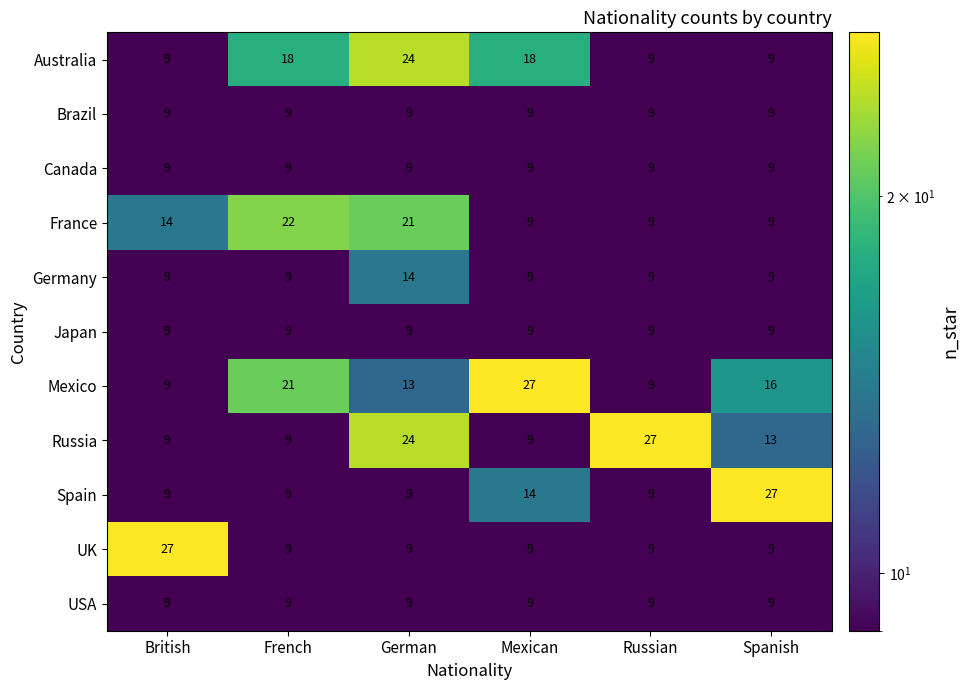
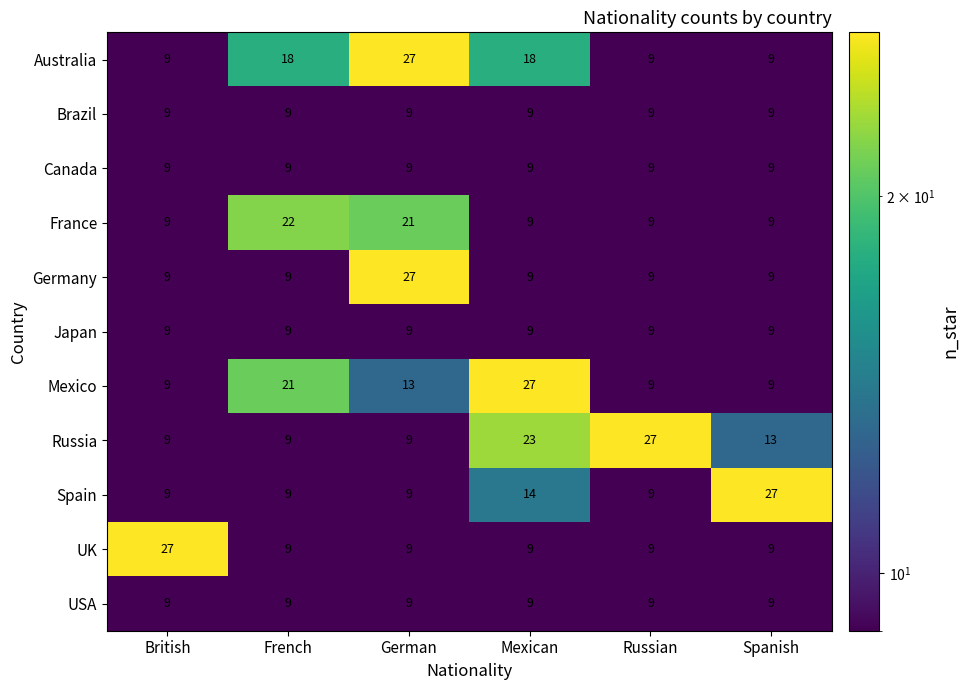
  {
    "Australia": {
      "British": 9,
      "French": 18,
-     "German": 24,
+     "German": 27,
      "Mexican": 18,
      "Russian": 9,
      "Spanish": 9
    },
    "Brazil": {
      "British": 9,
      "French": 9,
      "German": 9,
      "Mexican": 9,
      "Russian": 9,
      "Spanish": 9
    },
    "Canada": {
      "British": 9,
      "French": 9,
      "German": 9,
      "Mexican": 9,
      "Russian": 9,
      "Spanish": 9
    },
    "France": {
-     "British": 14,
+     "British": 9,
      "French": 22,
      "German": 21,
      "Mexican": 9,
      "Russian": 9,
      "Spanish": 9
    },
    "Germany": {
      "British": 9,
      "French": 9,
-     "German": 14,
+     "German": 27,
      "Mexican": 9,
      "Russian": 9,
      "Spanish": 9
    },
    "Japan": {
      "British": 9,
      "French": 9,
      "German": 9,
      "Mexican": 9,
      "Russian": 9,
      "Spanish": 9
    },
    "Mexico": {
      "British": 9,
      "French": 21,
      "German": 13,
      "Mexican": 27,
      "Russian": 9,
-     "Spanish": 16
+     "Spanish": 9
    },
    "Russia": {
      "British": 9,
      "French": 9,
-     "German": 24,
-     "Mexican": 9,
+     "German": 9,
+     "Mexican": 23,
      "Russian": 27,
      "Spanish": 13
    },
    "Spain": {
      "British": 9,
      "French": 9,
      "German": 9,
      "Mexican": 14,
      "Russian": 9,
      "Spanish": 27
    },
    "UK": {
      "British": 27,
      "French": 9,
      "German": 9,
      "Mexican": 9,
      "Russian": 9,
      "Spanish": 9
    },
    "USA": {
      "British": 9,
      "French": 9,
      "German": 9,
      "Mexican": 9,
      "Russian": 9,
      "Spanish": 9
    }
  }
